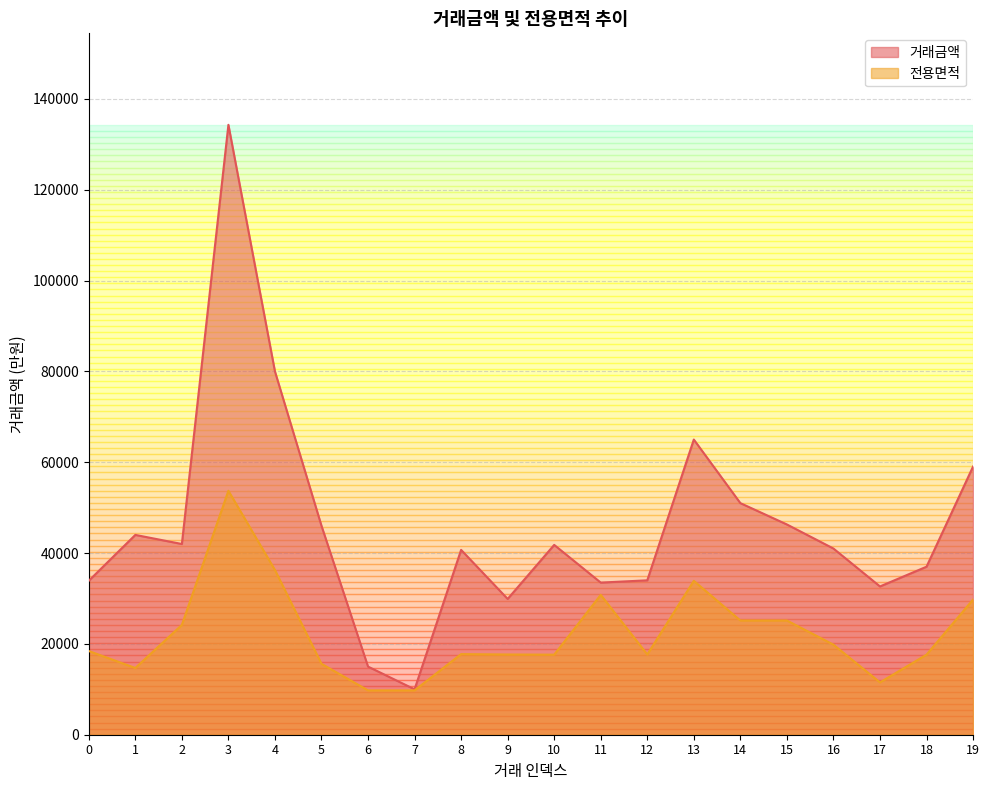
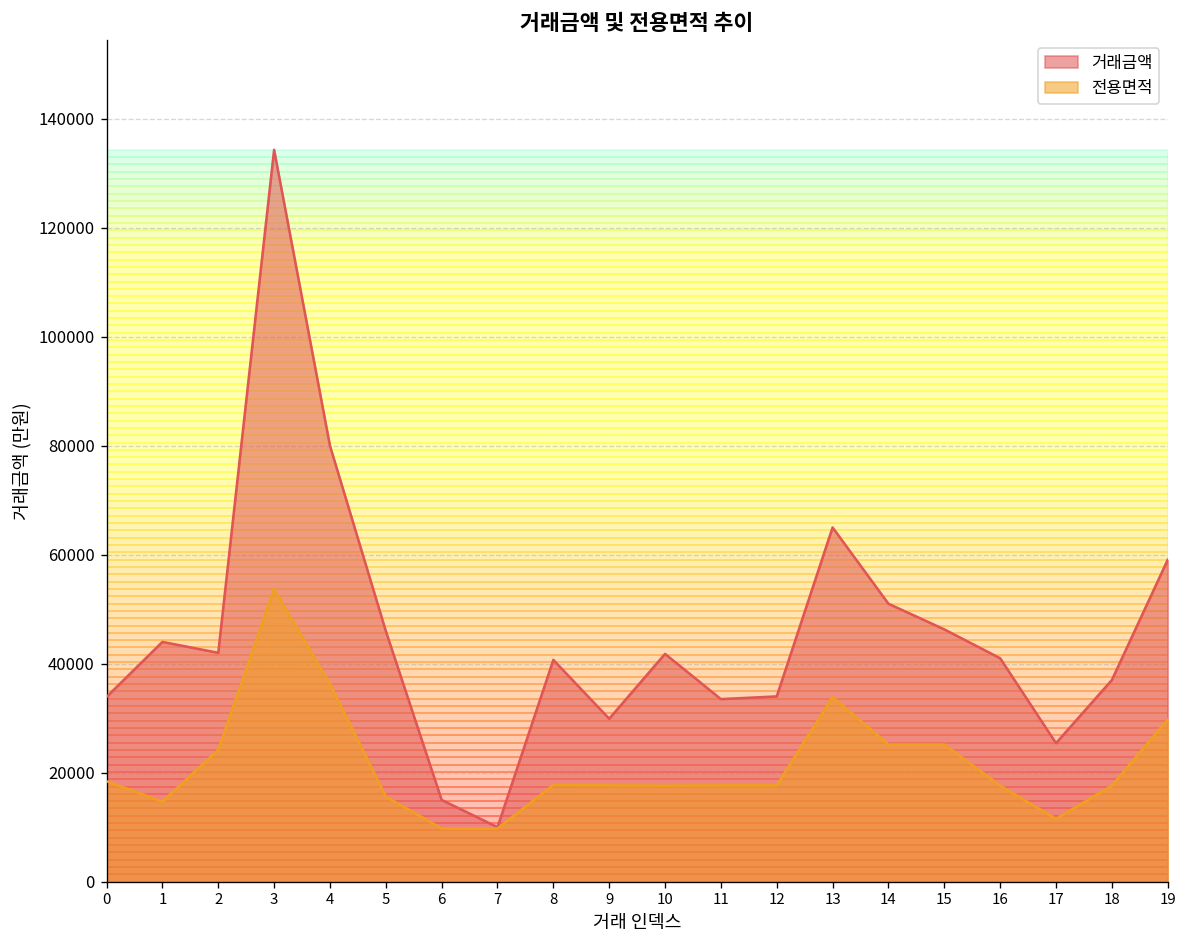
  {
    "거래금액": {
      "0": 34000,
      "1": 44000,
      "2": 42000,
      "3": 134000,
      "4": 80000,
      "5": 46000,
      "6": 15000,
      "8": 41000,
      "9": 30000,
      "10": 42000,
      "11": 34000,
      "12": 34000,
      "13": 65000,
      "14": 51000,
      "15": 46000,
      "16": 41000,
-     "17": 33000,
+     "17": 25000,
      "18": 37000,
      "19": 59000
    },
    "전용면적": {
      "0": 18000,
      "1": 15000,
      "2": 24000,
      "3": 54000,
      "4": 36000,
      "5": 16000,
      "6": 10000,
      "8": 18000,
      "9": 18000,
      "10": 18000,
-     "11": 31000,
+     "11": 18000,
      "12": 18000,
      "13": 34000,
      "14": 25000,
      "15": 25000,
-     "16": 20000,
+     "16": 18000,
      "17": 12000,
      "18": 18000,
      "19": 30000
    }
  }
